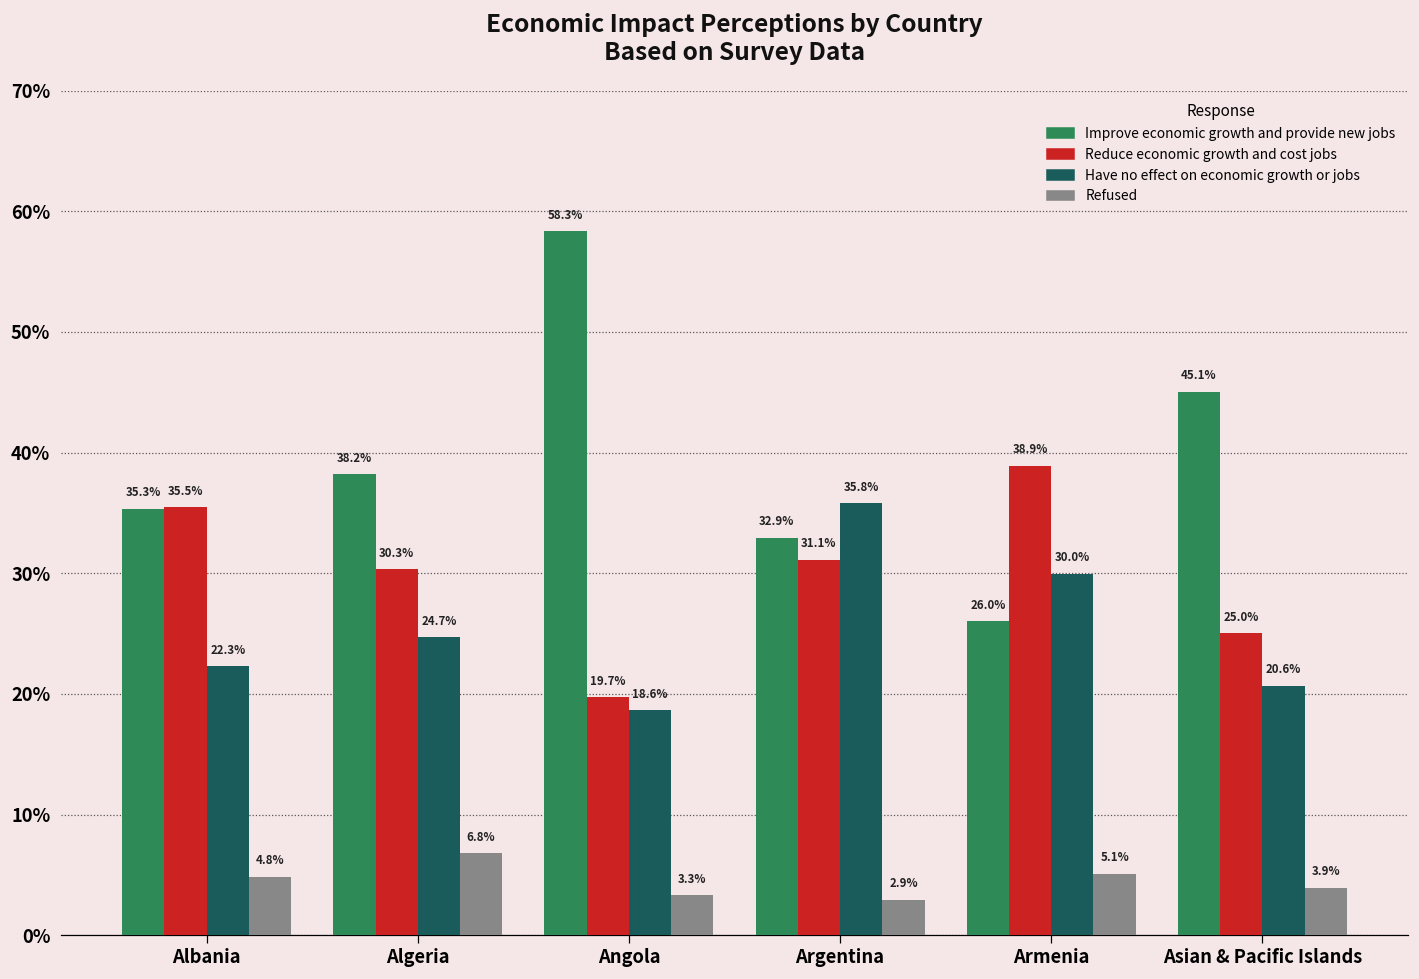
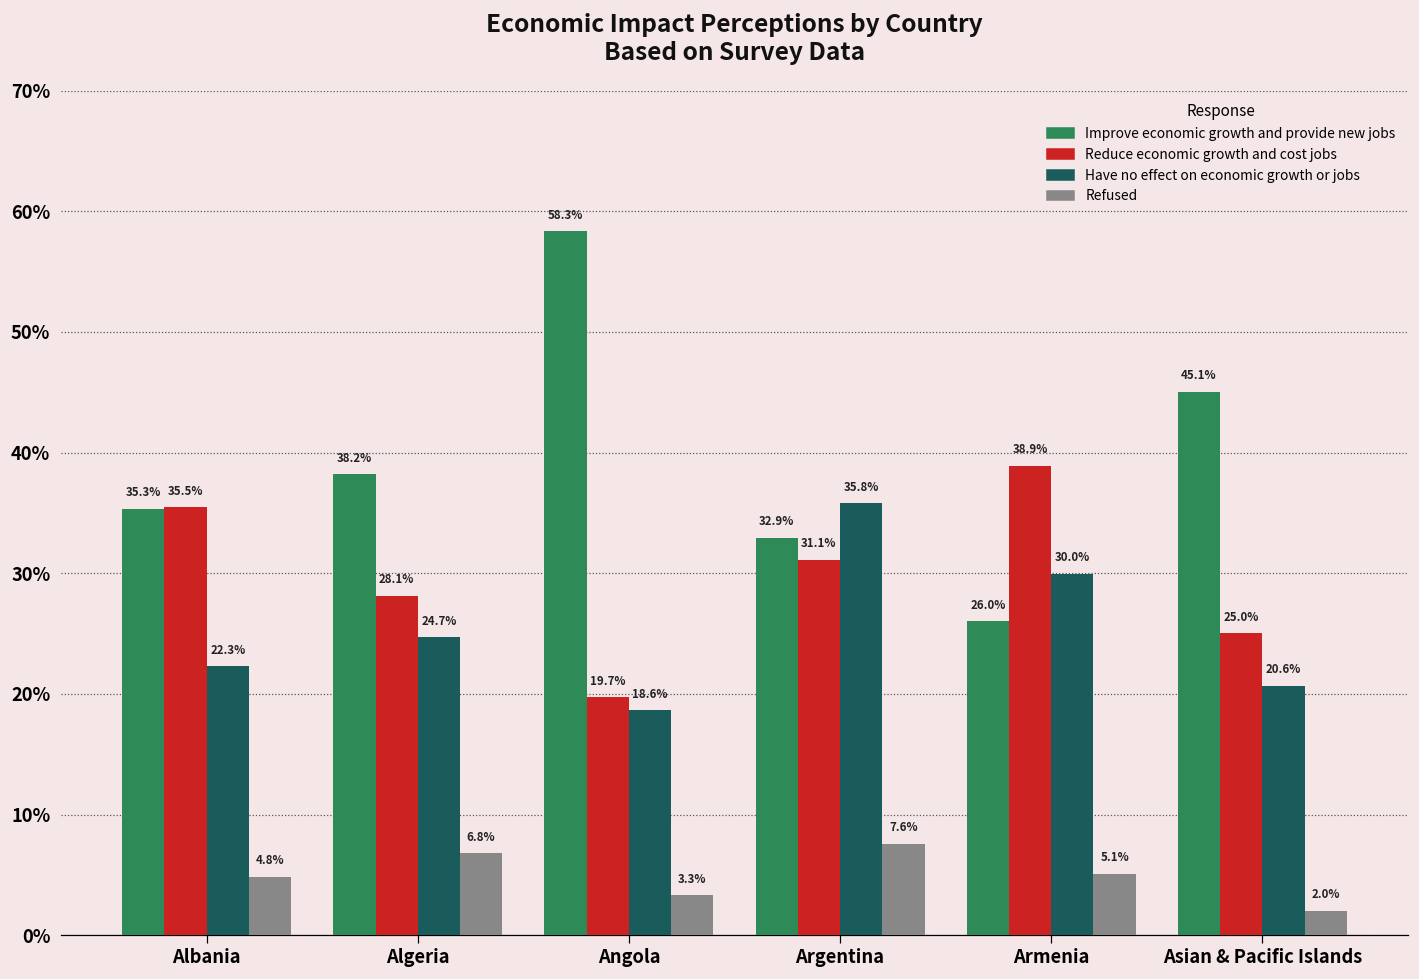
  {
    "Reduce economic growth and cost jobs": {
      "Albania": "35.5%",
-     "Algeria": "30.3%",
+     "Algeria": "28.1%",
      "Angola": "19.7%",
      "Argentina": "31.1%",
      "Armenia": "38.9%",
      "Asian & Pacific Islands": "25.0%"
    },
    "Refused": {
      "Albania": "4.8%",
      "Algeria": "6.8%",
      "Angola": "3.3%",
-     "Argentina": "2.9%",
+     "Argentina": "7.6%",
      "Armenia": "5.1%",
-     "Asian & Pacific Islands": "3.9%"
+     "Asian & Pacific Islands": "2.0%"
    }
  }
